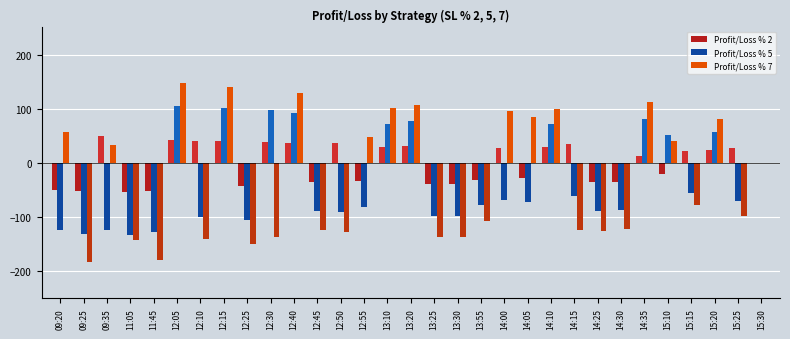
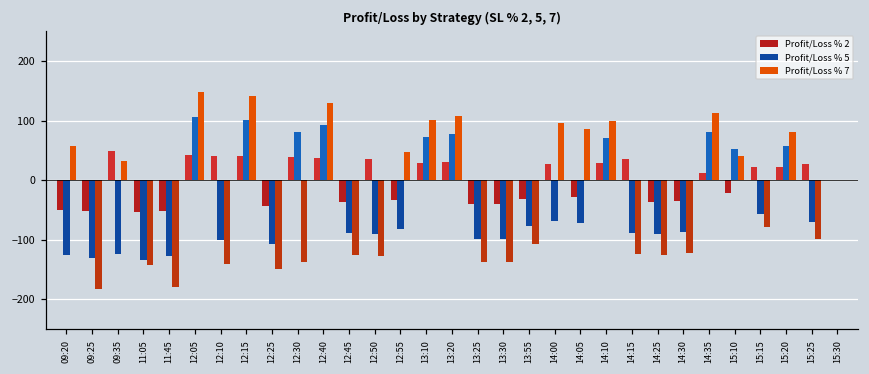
  {
    "Profit/Loss % 2": {
      "09:20": -50,
      "09:25": -50,
      "09:35": 50,
      "11:05": -50,
      "11:45": -50,
      "12:05": 40,
      "12:10": 40,
      "12:15": 40,
      "12:25": -40,
      "12:30": 40,
      "12:40": 40,
      "12:45": -40,
      "12:50": 40,
      "12:55": -30,
      "13:10": 30,
      "13:20": 30,
      "13:25": -40,
      "13:30": -40,
      "13:55": -30,
      "14:00": 30,
      "14:05": -30,
      "14:10": 30,
      "14:15": 40,
      "14:25": -40,
      "14:30": -30,
      "14:35": 10,
      "15:10": -20,
      "15:15": 20,
      "15:20": 20,
      "15:25": 30,
      "15:30": 0
    },
    "Profit/Loss % 5": {
      "09:20": -120,
      "09:25": -130,
      "09:35": -120,
      "11:05": -130,
      "11:45": -130,
      "12:05": 110,
      "12:10": -100,
      "12:15": 100,
      "12:25": -110,
-     "12:30": 100,
+     "12:30": 80,
      "12:40": 90,
      "12:45": -90,
      "12:50": -90,
      "12:55": -80,
      "13:10": 70,
      "13:20": 80,
      "13:25": -100,
      "13:30": -100,
      "13:55": -80,
      "14:00": -70,
      "14:05": -70,
      "14:10": 70,
-     "14:15": -60,
+     "14:15": -90,
      "14:25": -90,
      "14:30": -90,
      "14:35": 80,
      "15:10": 50,
      "15:15": -60,
      "15:20": 60,
      "15:25": -70,
      "15:30": 0
    },
    "Profit/Loss % 7": {
      "09:20": 60,
      "09:25": -180,
      "09:35": 30,
      "11:05": -140,
      "11:45": -180,
      "12:05": 150,
      "12:10": -140,
      "12:15": 140,
      "12:25": -150,
      "12:30": -140,
      "12:40": 130,
      "12:45": -120,
      "12:50": -130,
      "12:55": 50,
      "13:10": 100,
      "13:20": 110,
      "13:25": -140,
      "13:30": -140,
      "13:55": -110,
      "14:00": 100,
      "14:05": 90,
      "14:10": 100,
      "14:15": -120,
      "14:25": -130,
      "14:30": -120,
      "14:35": 110,
      "15:10": 40,
      "15:15": -80,
      "15:20": 80,
      "15:25": -100,
      "15:30": 0
    }
  }
